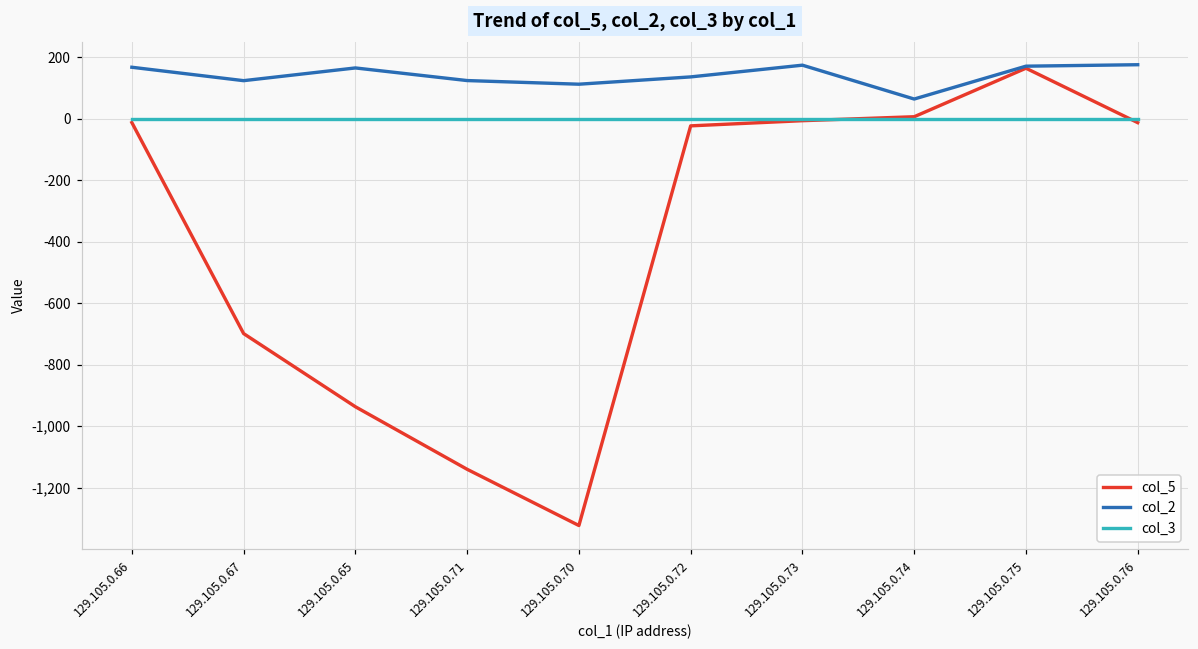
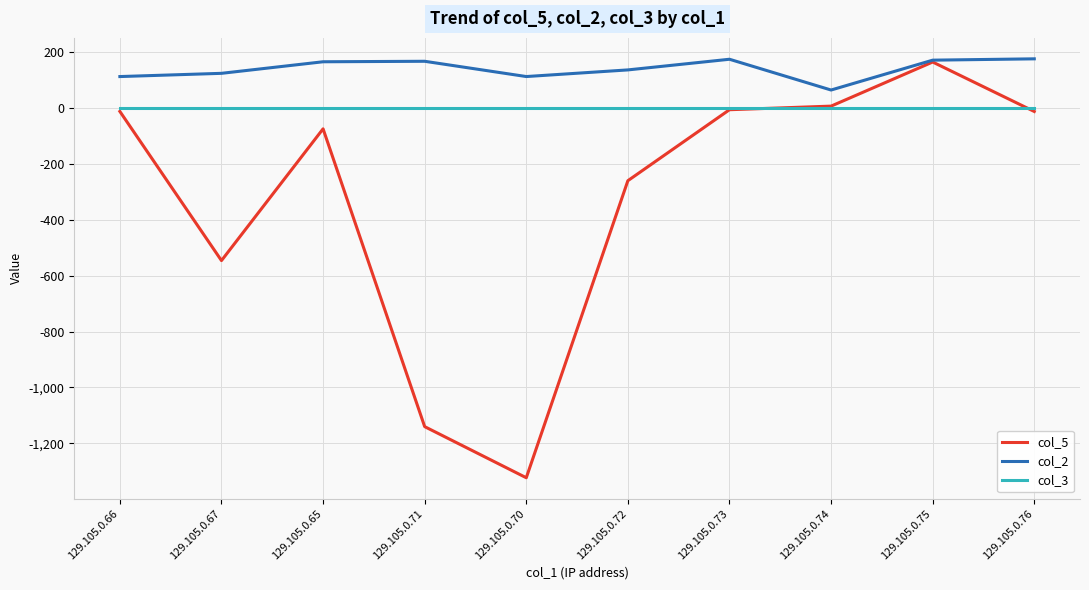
  {
    "col_5": {
      "129.105.0.66": "-10",
-     "129.105.0.67": "-700",
-     "129.105.0.65": "-940",
+     "129.105.0.67": "-550",
+     "129.105.0.65": "-70",
      "129.105.0.71": "-1,140",
      "129.105.0.70": "-1,320",
-     "129.105.0.72": "-20",
+     "129.105.0.72": "-260",
      "129.105.0.76": "-10"
    },
    "col_2": {
-     "129.105.0.66": "170",
+     "129.105.0.66": "110",
      "129.105.0.67": "120",
      "129.105.0.65": "170",
-     "129.105.0.71": "120",
+     "129.105.0.71": "170",
      "129.105.0.70": "110",
      "129.105.0.72": "140",
      "129.105.0.73": "170",
      "129.105.0.74": "60",
      "129.105.0.76": "180"
    },
    "col_3": {
      "129.105.0.66": "0",
      "129.105.0.67": "0",
      "129.105.0.65": "0",
      "129.105.0.71": "0",
      "129.105.0.70": "0",
      "129.105.0.72": "0",
      "129.105.0.75": "0",
      "129.105.0.76": "0"
    }
  }
